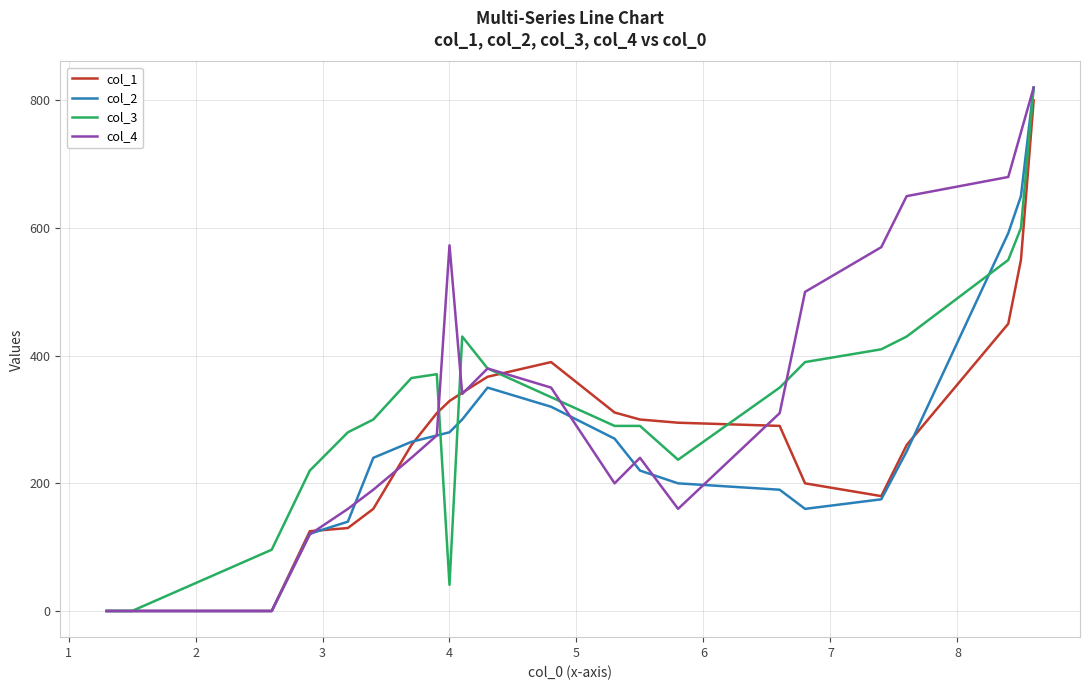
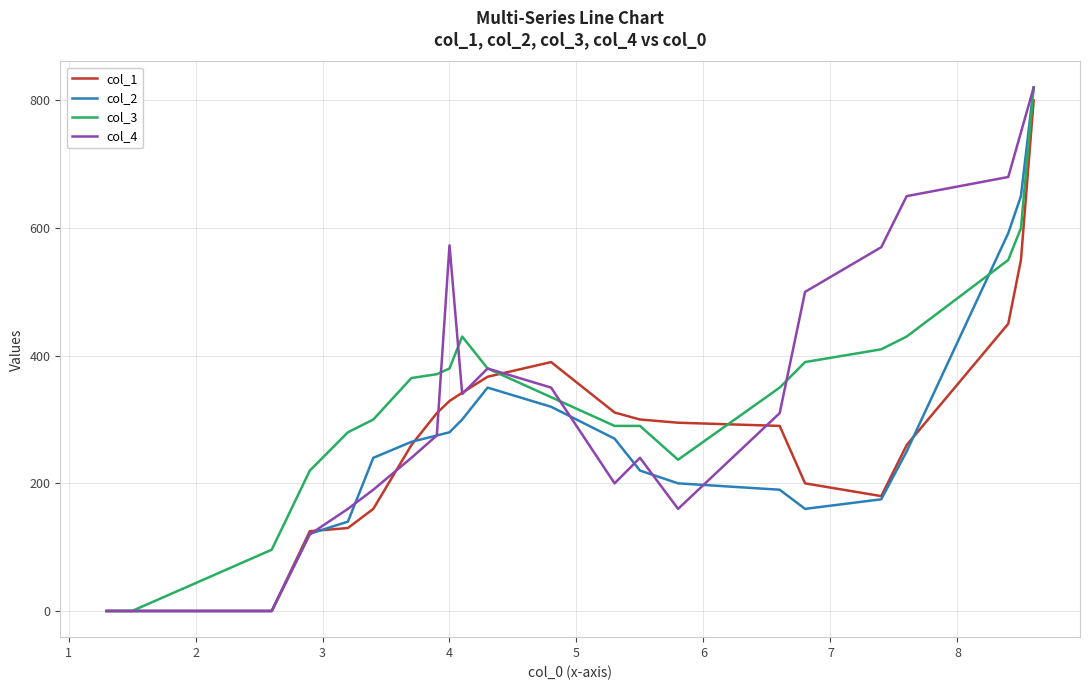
  {
    "col_1": {
      "4": 330
    },
    "col_2": {
      "4": 280
    },
    "col_3": {
-     "4": 40
+     "4": 380
    },
    "col_4": {
      "4": 570
    }
  }
